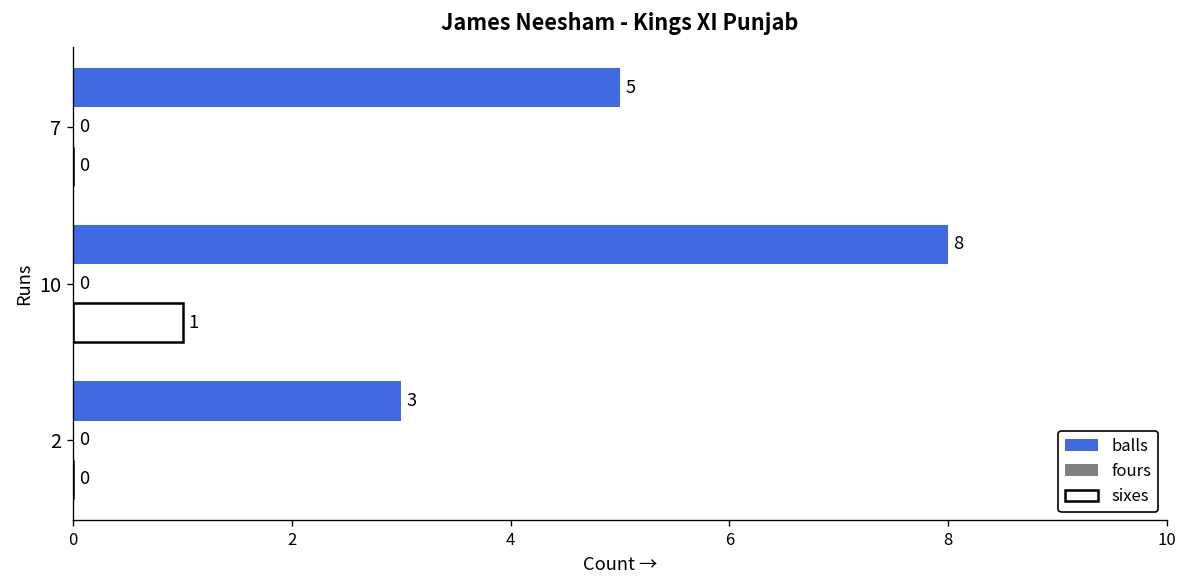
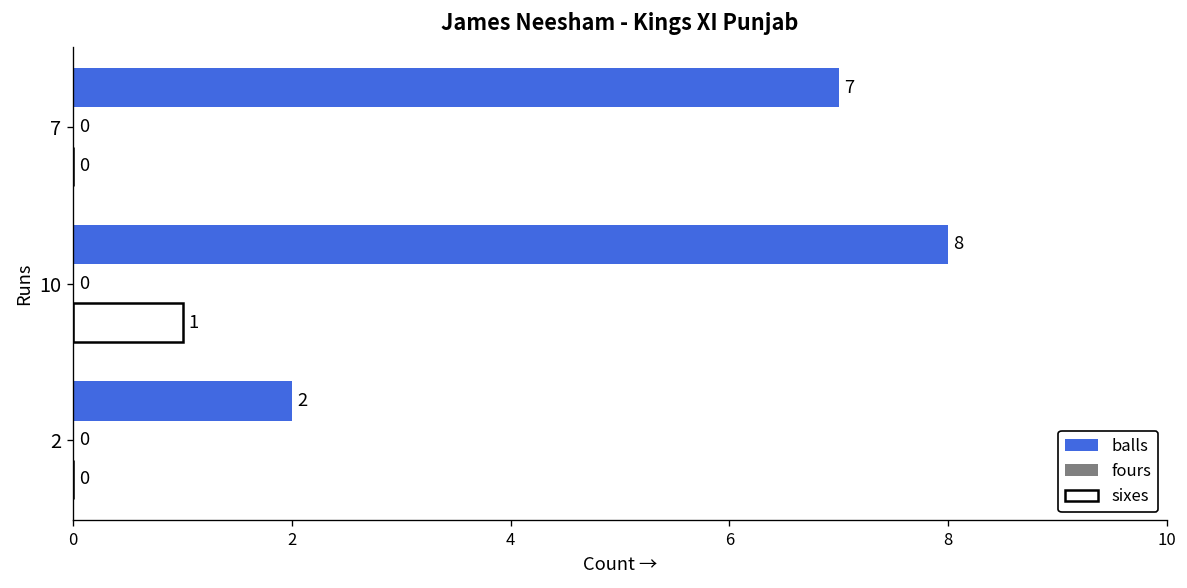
  {
    "balls": {
-     "7": 5,
+     "7": 7,
      "10": 8,
-     "2": 3
+     "2": 2
    },
    "fours": {
      "7": 0,
      "10": 0,
      "2": 0
    },
    "sixes": {
      "7": 0,
      "10": 1,
      "2": 0
    }
  }
